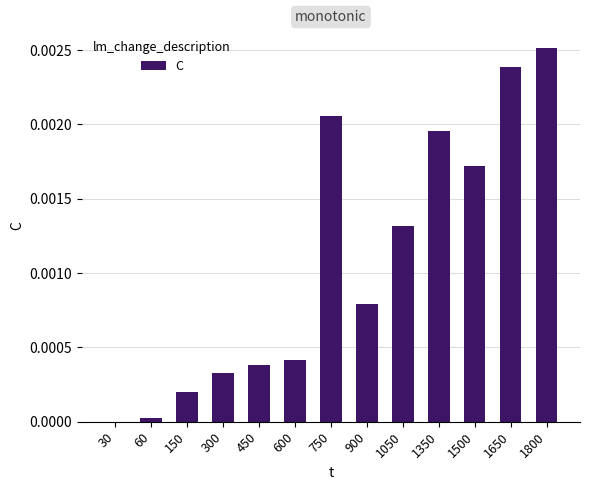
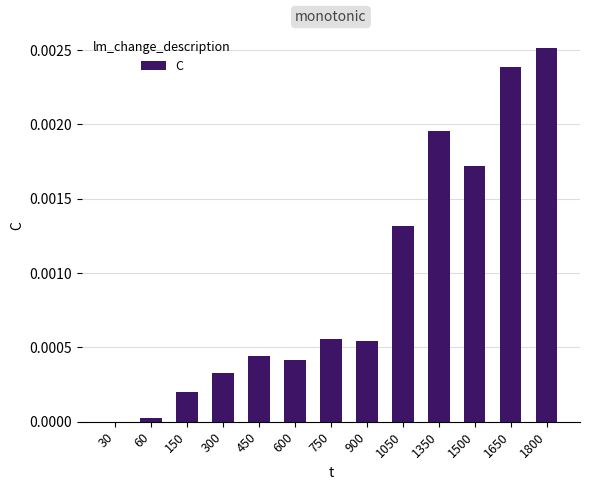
  {
    "30": 0.00000,
    "60": 0.00002,
    "150": 0.00020,
    "300": 0.00033,
-   "450": 0.00038,
+   "450": 0.00044,
    "600": 0.00042,
-   "750": 0.00206,
-   "900": 0.00079,
+   "750": 0.00056,
+   "900": 0.00055,
    "1050": 0.00132,
    "1350": 0.00196,
    "1500": 0.00172,
    "1650": 0.00239,
    "1800": 0.00251
  }
